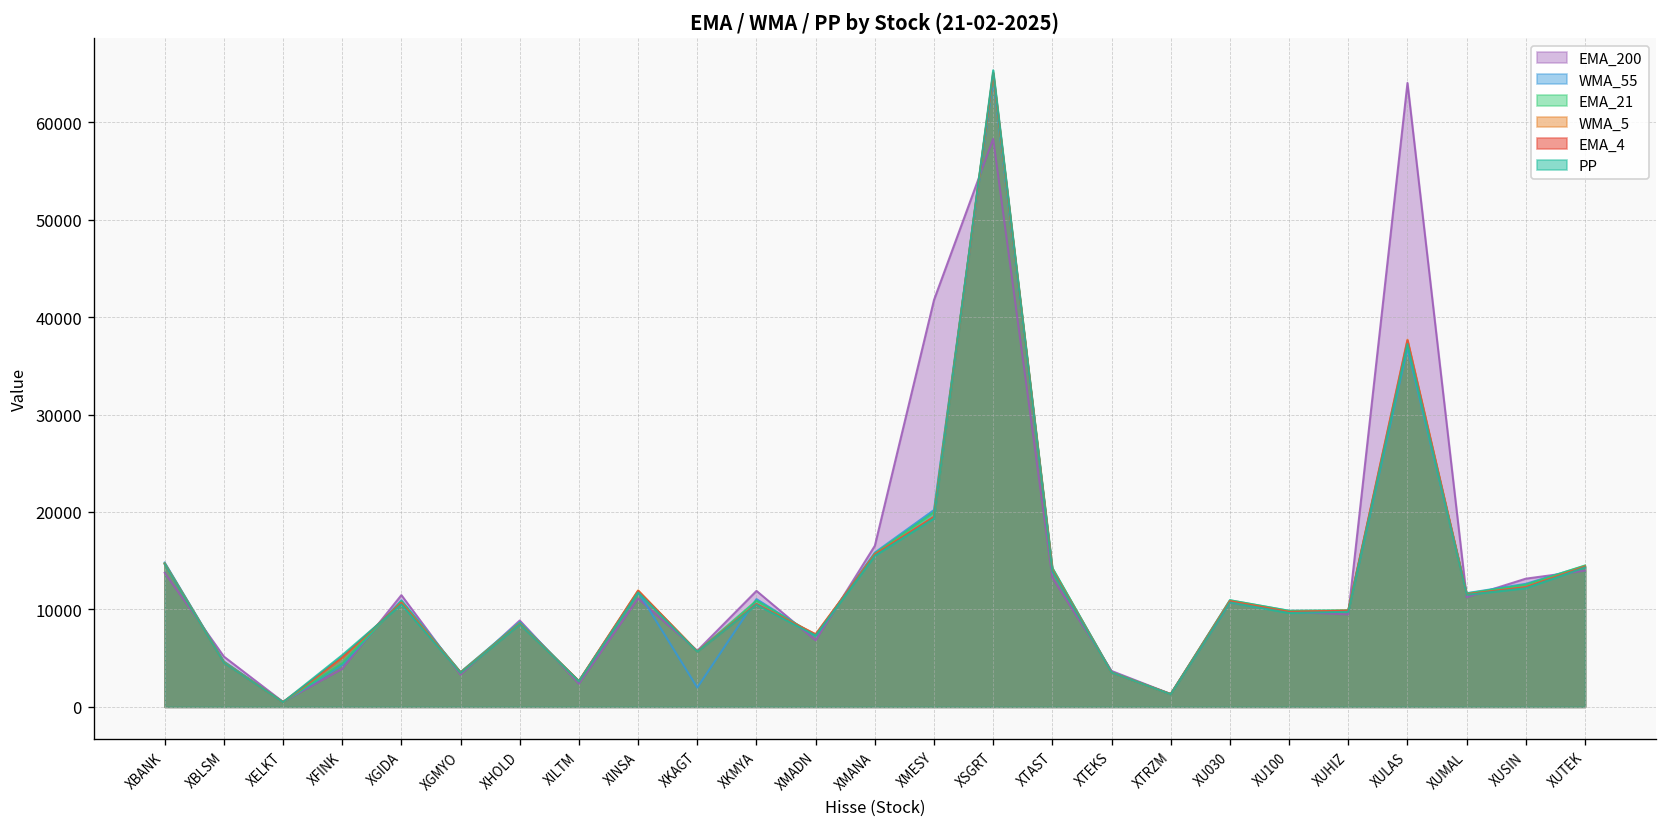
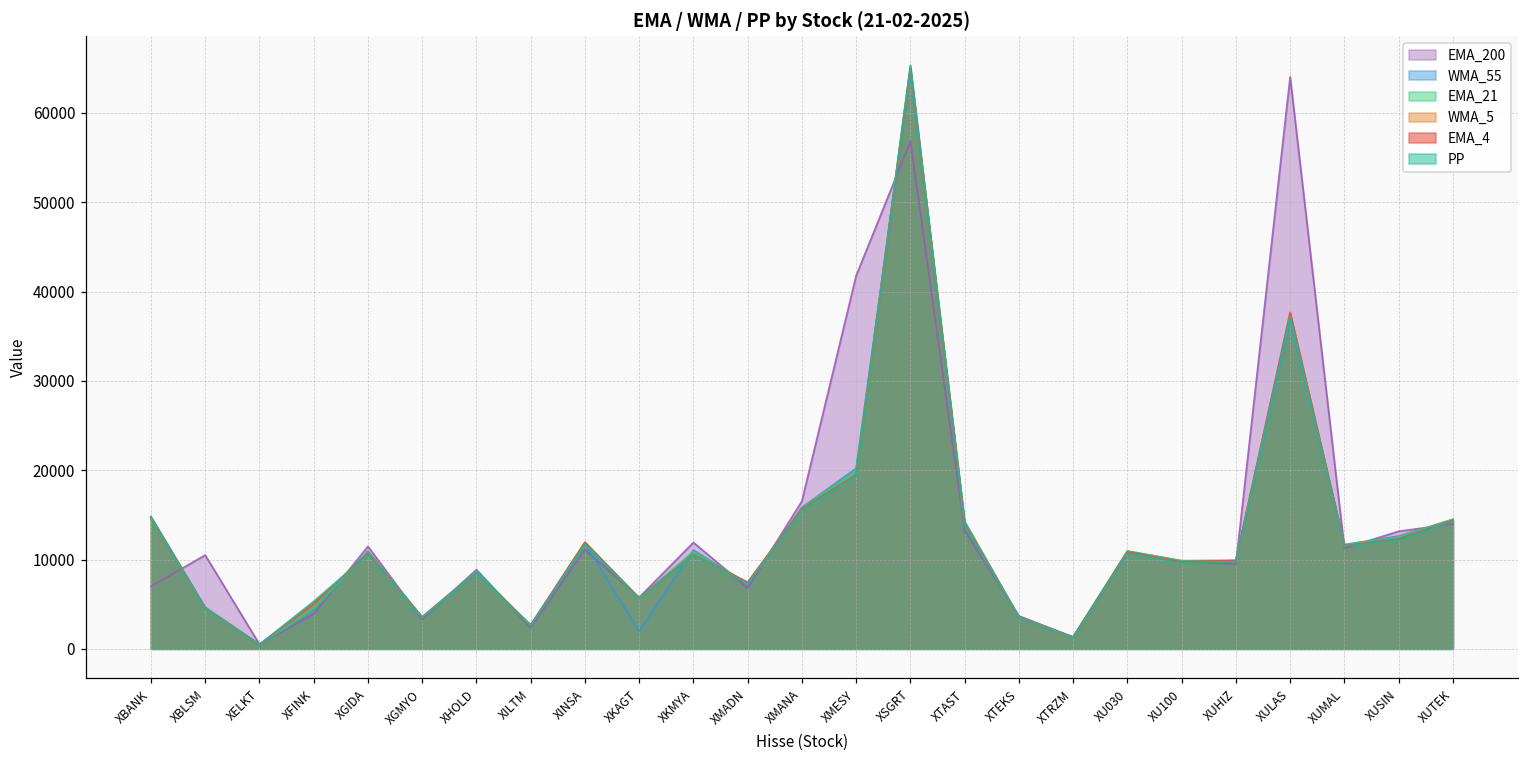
  {
    "EMA_200": {
-     "XBANK": 14000,
-     "XBLSM": 5000,
+     "XBANK": 7000,
+     "XBLSM": 10000,
      "XFINK": 4000,
      "XGIDA": 11000,
      "XINSA": 11000,
      "XKMYA": 12000,
      "XMADN": 7000,
      "XMANA": 17000,
      "XMESY": 42000,
-     "XSGRT": 58000,
+     "XSGRT": 57000,
      "XTAST": 13000,
      "XULAS": 64000,
      "XUSIN": 13000,
      "XUTEK": 14000
    },
    "WMA_55": {
      "XKAGT": 2000,
      "XSGRT": 64000,
      "XULAS": 37000
    }
  }
